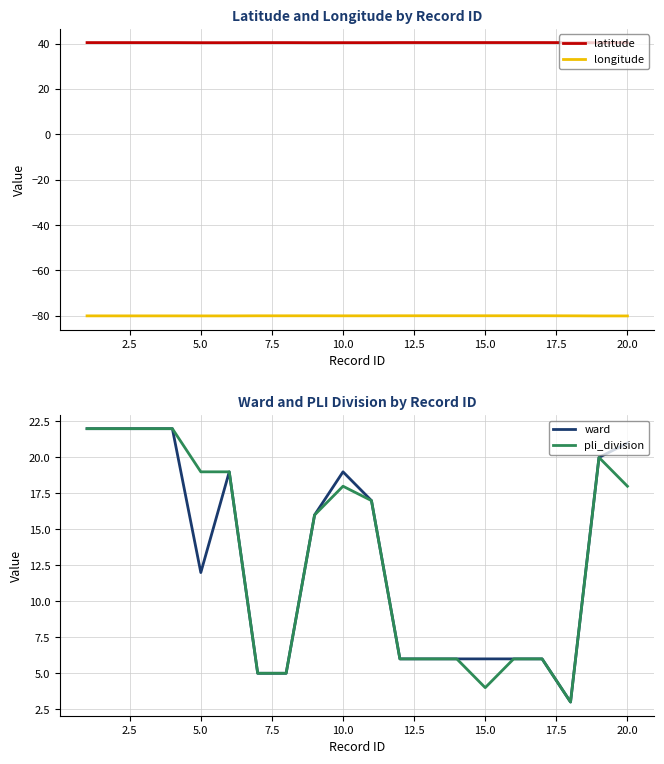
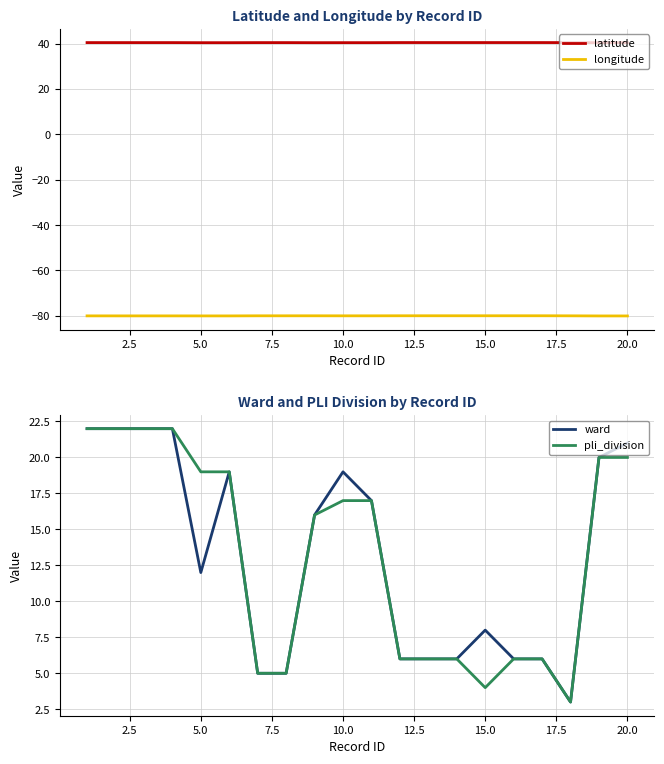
  {
    "Latitude and Longitude by Record ID": {
      "latitude": {
        "5.0": 40,
        "10.0": 40,
        "15.0": 40
      },
      "longitude": {
        "5.0": -80,
        "10.0": -80,
        "15.0": -80,
        "20.0": -80
      }
    },
    "Ward and PLI Division by Record ID": {
      "ward": {
        "5.0": 12,
        "10.0": 19,
-       "15.0": 6
+       "15.0": 8
      },
      "pli_division": {
        "5.0": 19,
-       "10.0": 18,
+       "10.0": 17,
        "15.0": 4,
-       "20.0": 18
+       "20.0": 20
      }
    }
  }
